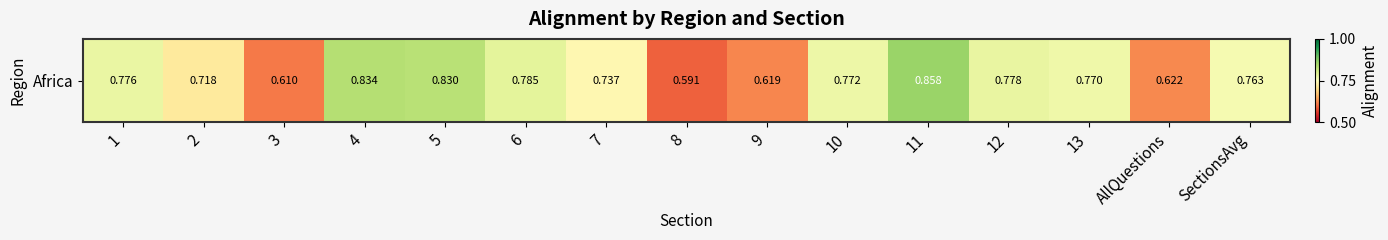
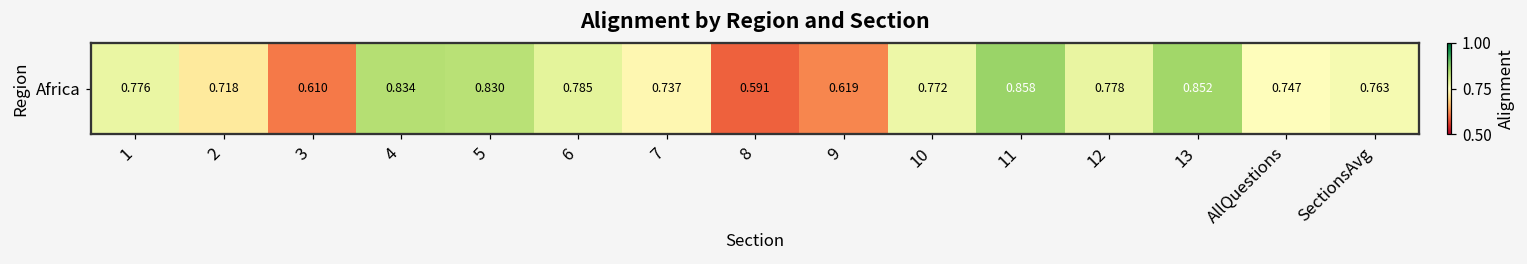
  {
    "Africa": {
      "1": 0.776,
      "2": 0.718,
      "3": 0.610,
      "4": 0.834,
      "5": 0.830,
      "6": 0.785,
      "7": 0.737,
      "8": 0.591,
      "9": 0.619,
      "10": 0.772,
      "11": 0.858,
      "12": 0.778,
-     "13": 0.770,
-     "AllQuestions": 0.622,
+     "13": 0.852,
+     "AllQuestions": 0.747,
      "SectionsAvg": 0.763
    }
  }
